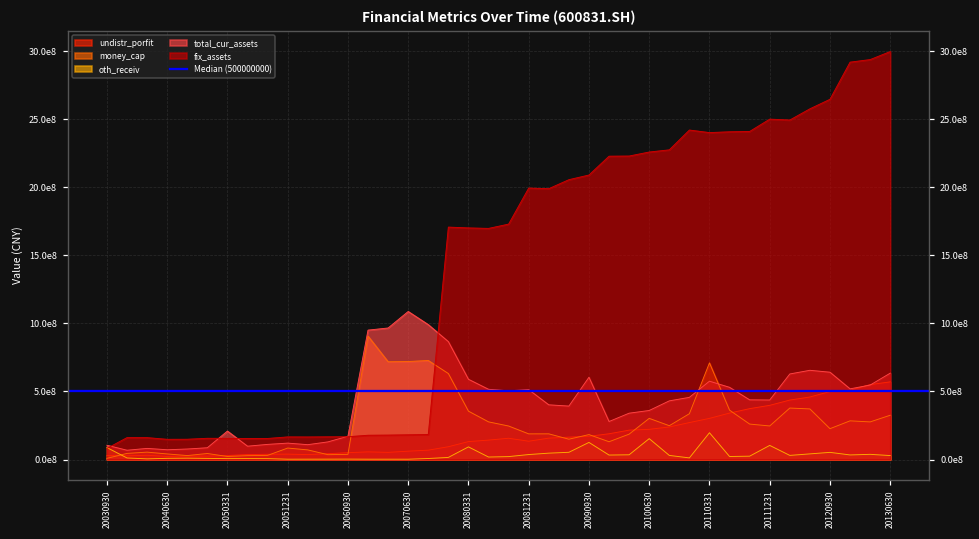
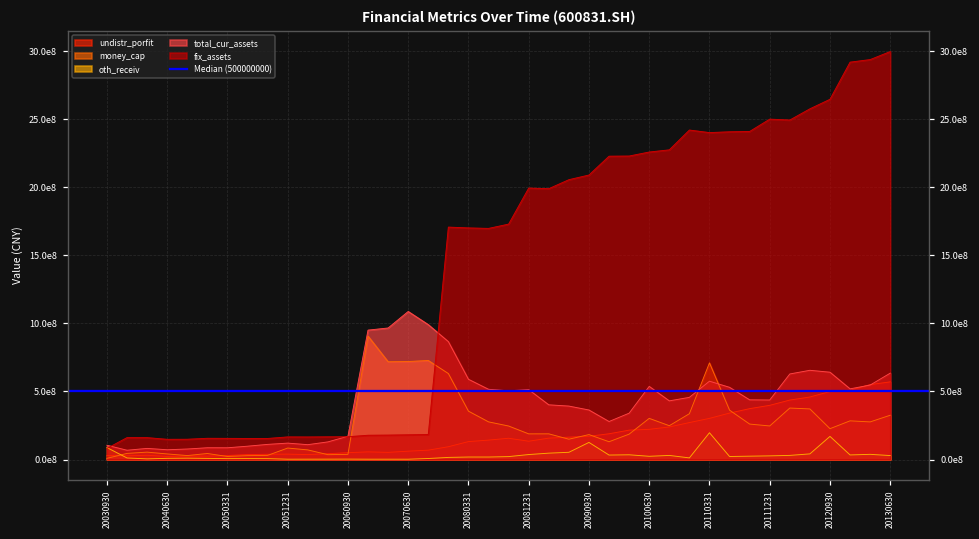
  {
    "money_cap": {
      "20030930": 10000000,
      "20051231": 80000000,
      "20070630": 720000000,
      "20080331": 360000000,
      "20081231": 190000000,
      "20100630": 300000000,
      "20110331": 710000000,
      "20111231": 250000000,
      "20120930": 230000000,
      "20130630": 330000000
    },
    "oth_receiv": {
      "20051231": 0,
      "20060930": 0,
      "20070630": 0,
-     "20080331": 90000000,
+     "20080331": 20000000,
      "20081231": 40000000,
      "20090930": 130000000,
-     "20100630": 150000000,
+     "20100630": 20000000,
      "20110331": 200000000,
-     "20111231": 100000000,
-     "20120930": 50000000,
+     "20111231": 30000000,
+     "20120930": 170000000,
      "20130630": 30000000
    },
    "total_cur_assets": {
      "20040630": 70000000,
-     "20050331": 210000000,
+     "20050331": 90000000,
      "20051231": 120000000,
      "20070630": 1090000000,
      "20080331": 590000000,
      "20081231": 510000000,
-     "20090930": 600000000,
-     "20100630": 360000000,
+     "20090930": 360000000,
+     "20100630": 540000000,
      "20110331": 580000000,
      "20111231": 440000000,
      "20120930": 640000000,
      "20130630": 630000000
    }
  }
